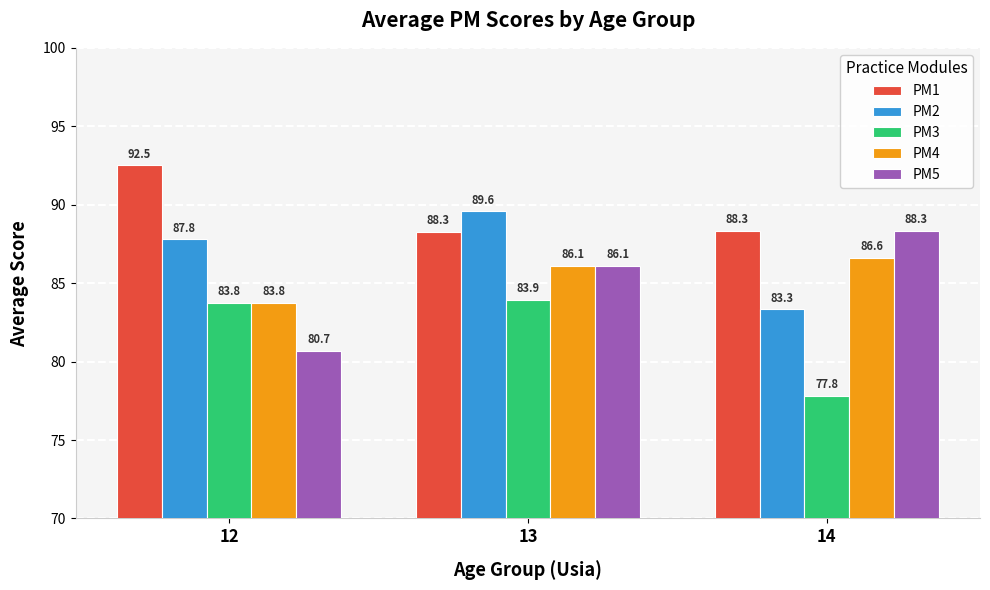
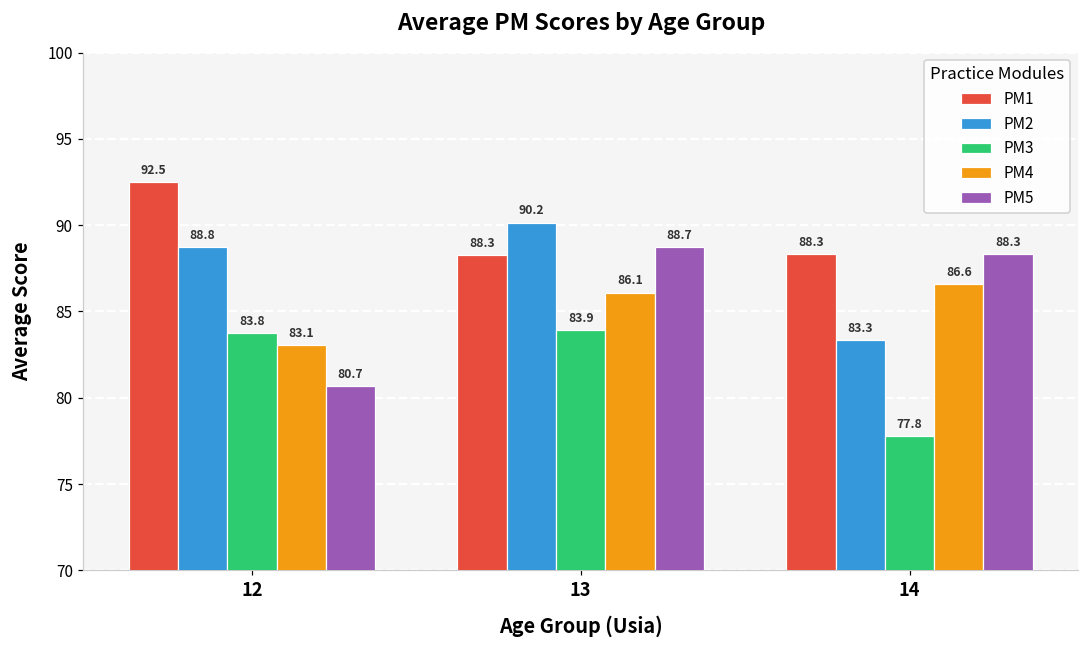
  {
    "PM1": {
      "12": 92.5,
      "13": 88.3,
      "14": 88.3
    },
    "PM2": {
-     "12": 87.8,
-     "13": 89.6,
+     "12": 88.8,
+     "13": 90.2,
      "14": 83.3
    },
    "PM3": {
      "12": 83.8,
      "13": 83.9,
      "14": 77.8
    },
    "PM4": {
-     "12": 83.8,
+     "12": 83.1,
      "13": 86.1,
      "14": 86.6
    },
    "PM5": {
      "12": 80.7,
-     "13": 86.1,
+     "13": 88.7,
      "14": 88.3
    }
  }
